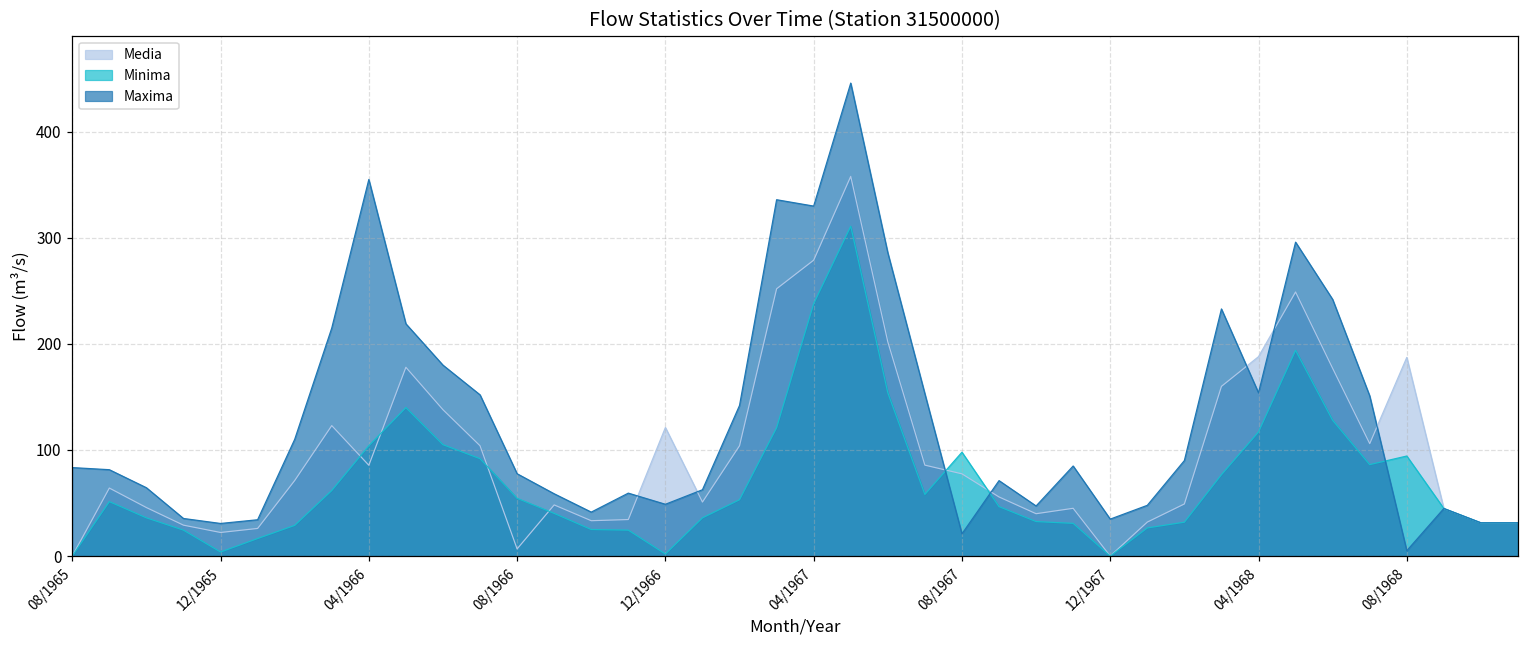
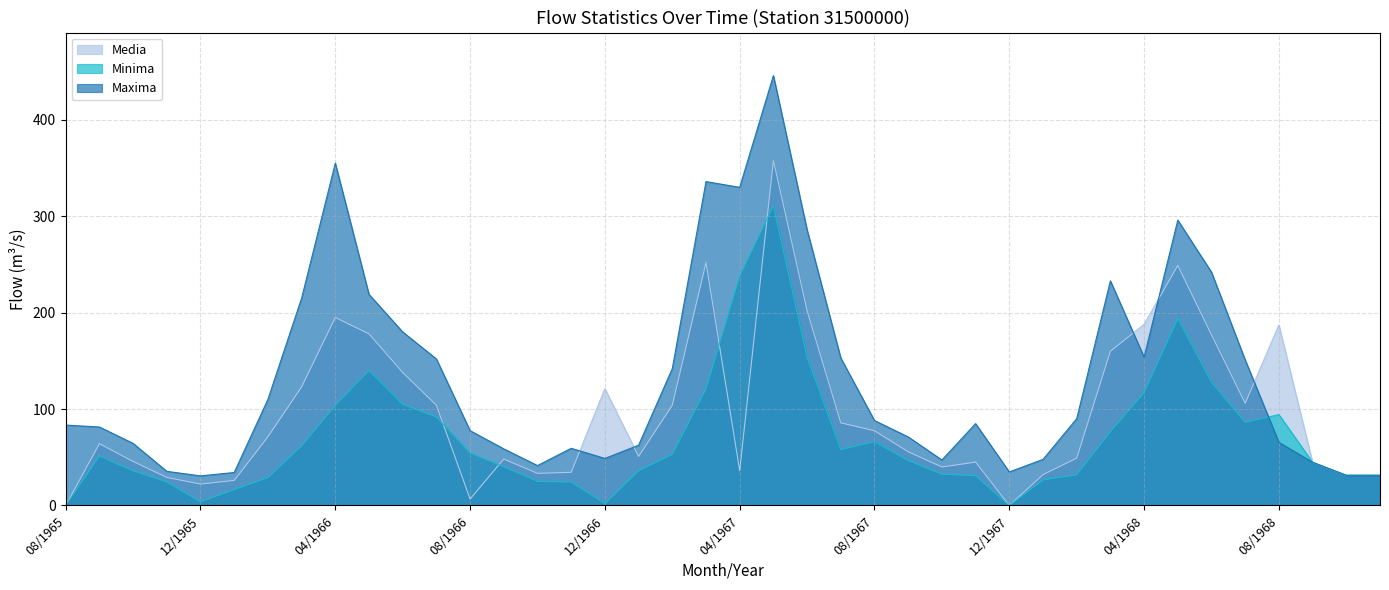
  {
    "Media": {
      "12/1965": 20,
-     "04/1966": 90,
+     "04/1966": 200,
      "08/1966": 10,
      "12/1966": 120,
-     "04/1967": 280,
+     "04/1967": 40,
      "08/1967": 80,
      "04/1968": 190,
      "08/1968": 190
    },
    "Minima": {
      "12/1965": 0,
      "04/1966": 100,
      "08/1966": 50,
      "12/1966": 0,
      "04/1967": 240,
-     "08/1967": 100,
+     "08/1967": 70,
      "04/1968": 120,
      "08/1968": 90
    },
    "Maxima": {
      "08/1965": 80,
      "12/1965": 30,
      "04/1966": 360,
      "08/1966": 80,
      "12/1966": 50,
      "04/1967": 330,
-     "08/1967": 20,
+     "08/1967": 90,
      "12/1967": 30,
      "04/1968": 150,
-     "08/1968": 10
+     "08/1968": 70
    }
  }
